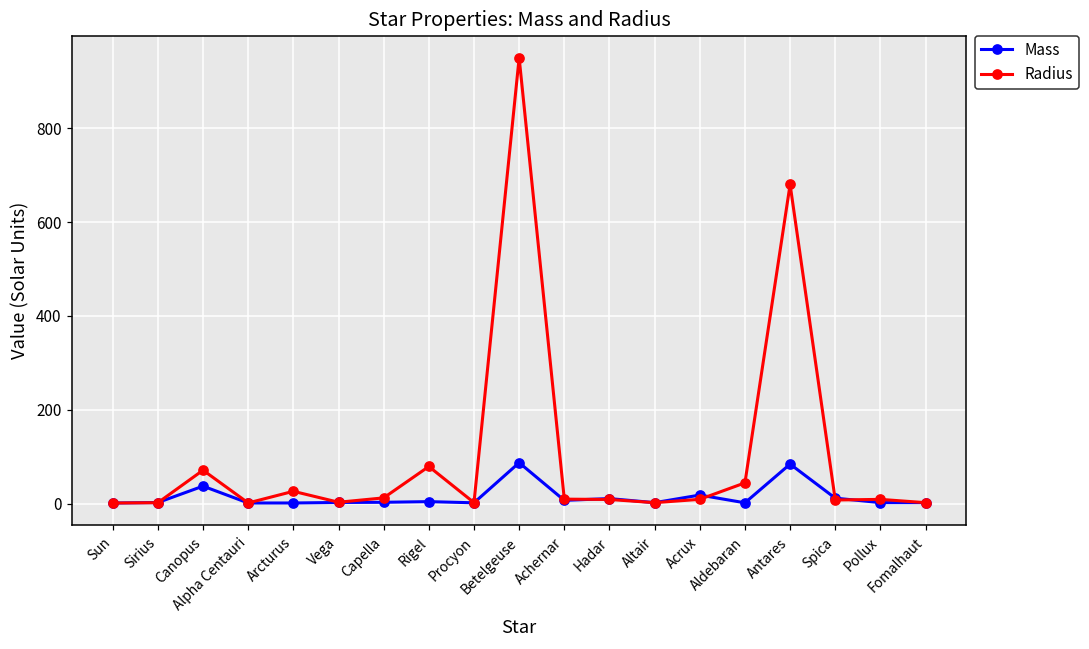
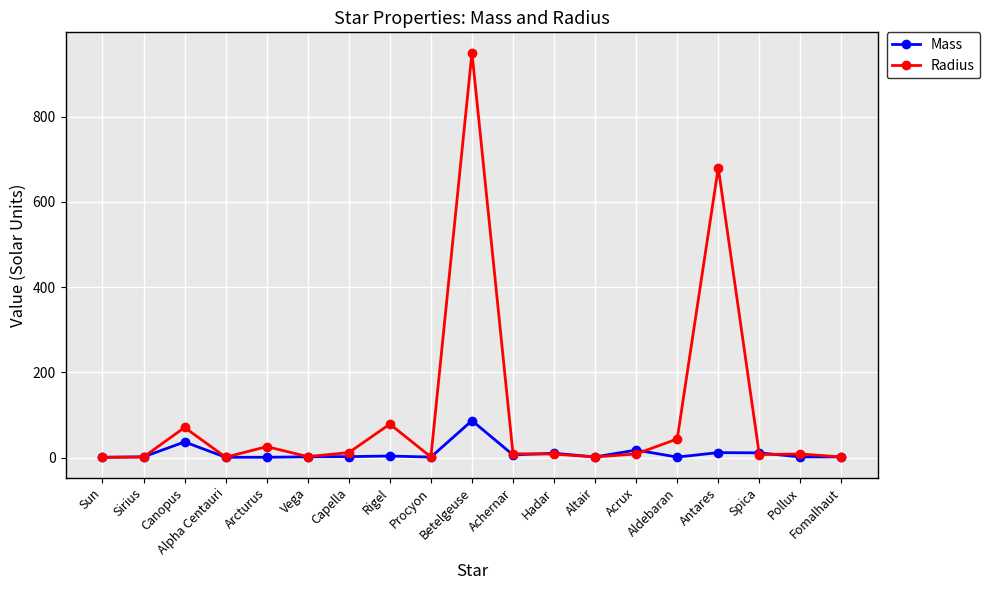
  {
    "Mass": {
      "Canopus": 40,
      "Arcturus": 0,
      "Capella": 0,
      "Rigel": 0,
      "Betelgeuse": 90,
      "Acrux": 20,
      "Aldebaran": 0,
-     "Antares": 80,
+     "Antares": 10,
      "Pollux": 0
    },
    "Radius": {
      "Canopus": 70,
      "Arcturus": 30,
      "Capella": 10,
      "Rigel": 80,
      "Betelgeuse": 950,
      "Acrux": 10,
      "Aldebaran": 40,
      "Antares": 680,
      "Pollux": 10
    }
  }
